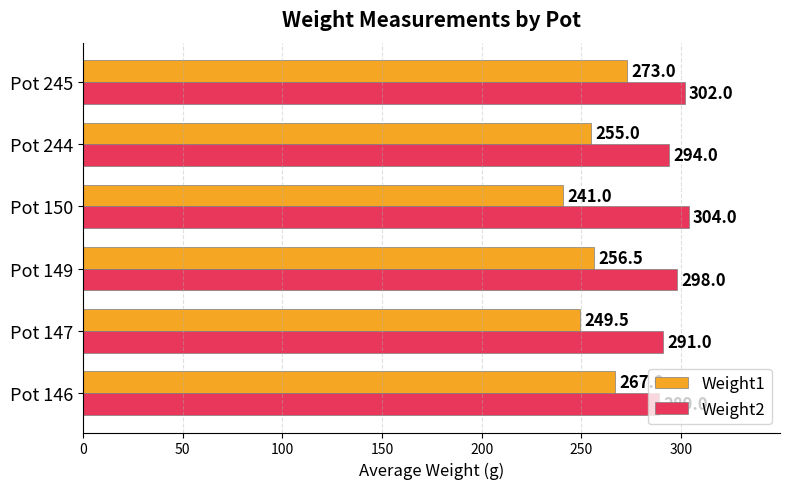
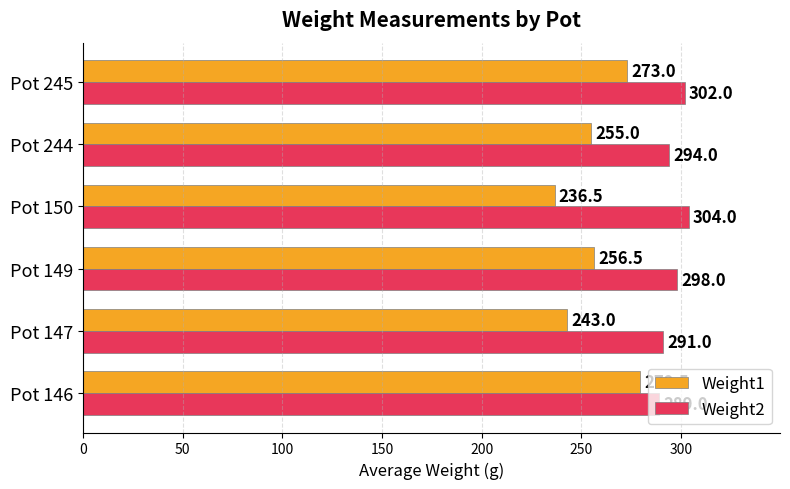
  {
    "Weight1": {
      "Pot 245": 273.0,
      "Pot 244": 255.0,
-     "Pot 150": 241.0,
+     "Pot 150": 236.5,
      "Pot 149": 256.5,
-     "Pot 147": 249.5,
-     "Pot 146": 267
+     "Pot 147": 243.0,
+     "Pot 146": 280
    },
    "Weight2": {
      "Pot 245": 302.0,
      "Pot 244": 294.0,
      "Pot 150": 304.0,
      "Pot 149": 298.0,
      "Pot 147": 291.0
    }
  }
